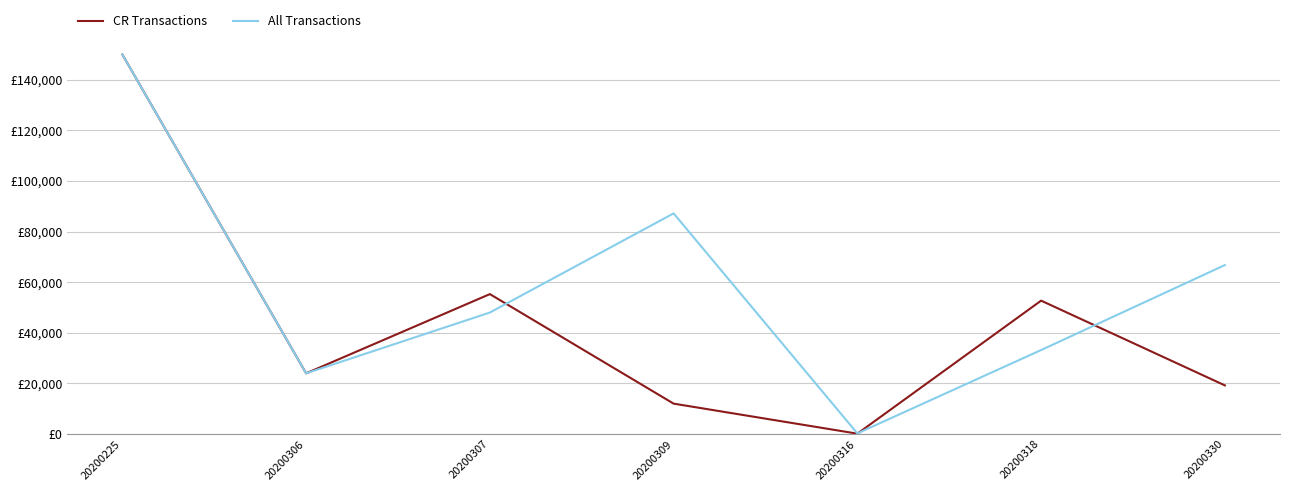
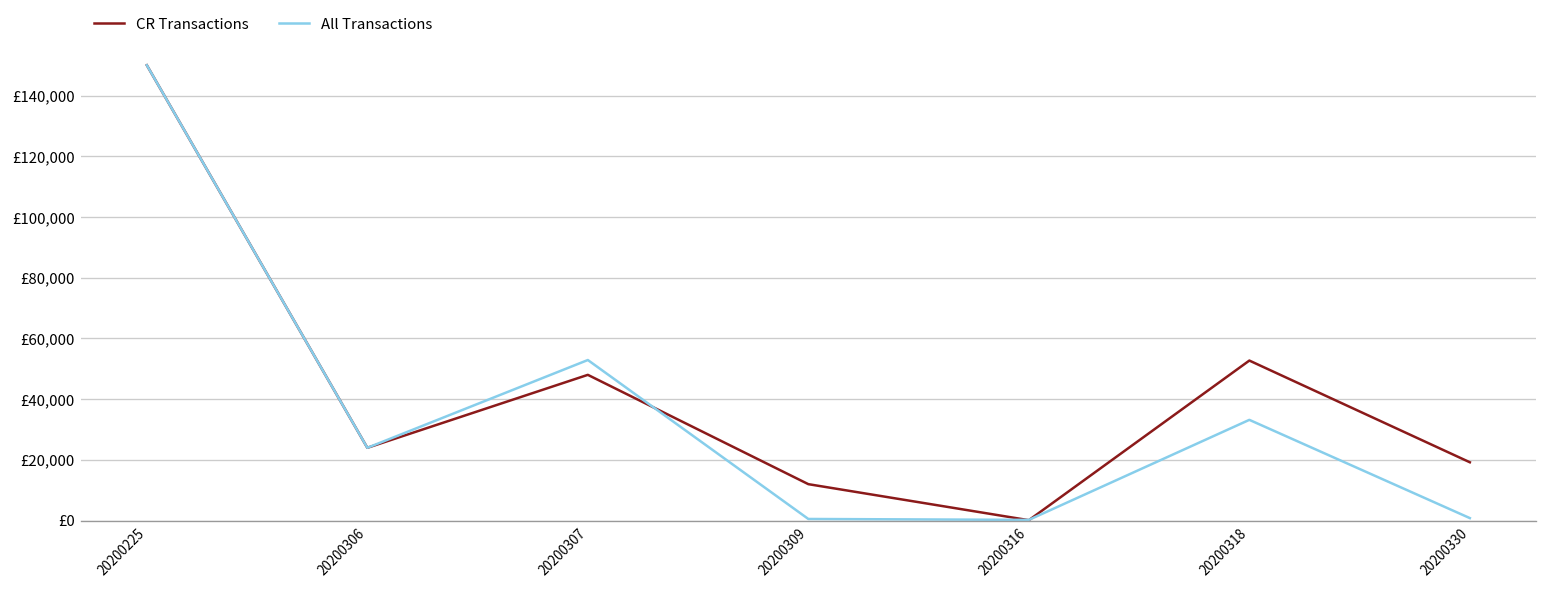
  {
    "CR Transactions": {
-     "20200307": "£55,000",
+     "20200307": "£48,000",
      "20200309": "£12,000",
      "20200318": "£53,000",
      "20200330": "£19,000"
    },
    "All Transactions": {
-     "20200307": "£48,000",
-     "20200309": "£87,000",
+     "20200307": "£53,000",
+     "20200309": "£1,000",
      "20200318": "£33,000",
-     "20200330": "£67,000"
+     "20200330": "£1,000"
    }
  }
